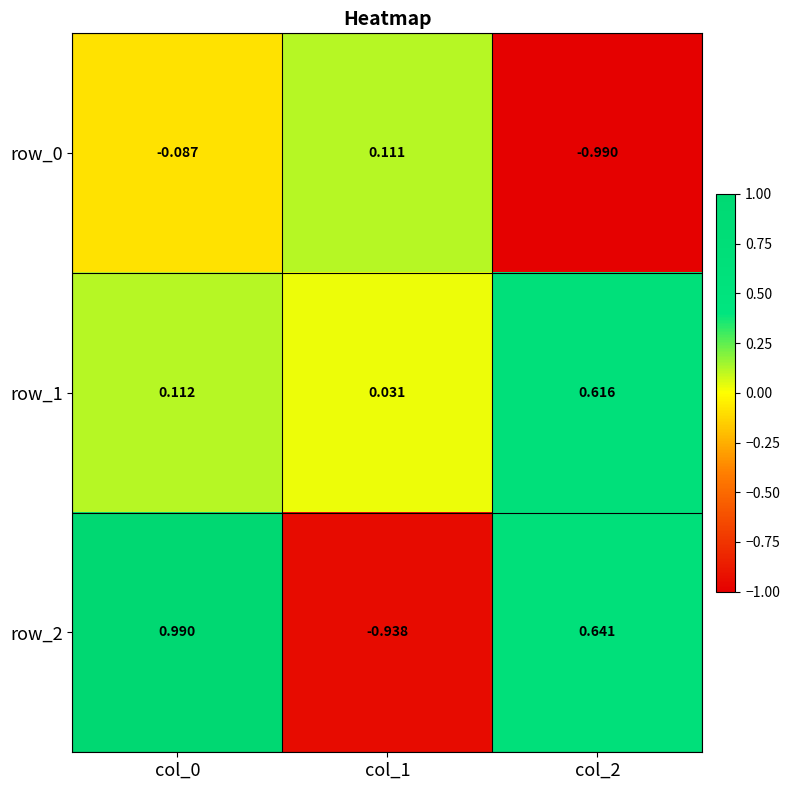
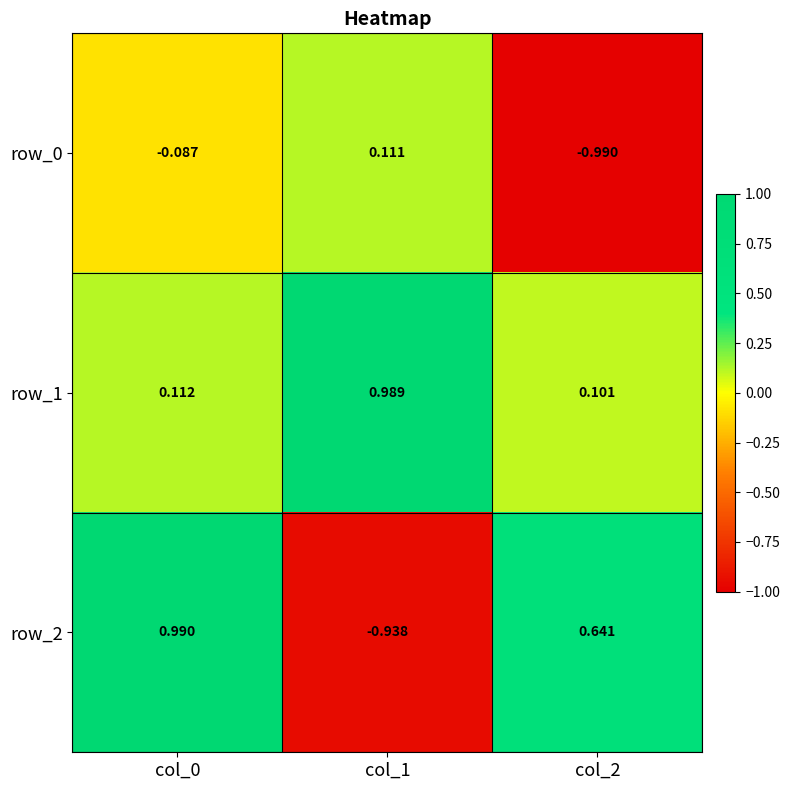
  {
    "row_0": {
      "col_0": -0.087,
      "col_1": 0.111,
      "col_2": -0.990
    },
    "row_1": {
      "col_0": 0.112,
-     "col_1": 0.031,
-     "col_2": 0.616
+     "col_1": 0.989,
+     "col_2": 0.101
    },
    "row_2": {
      "col_0": 0.990,
      "col_1": -0.938,
      "col_2": 0.641
    }
  }
